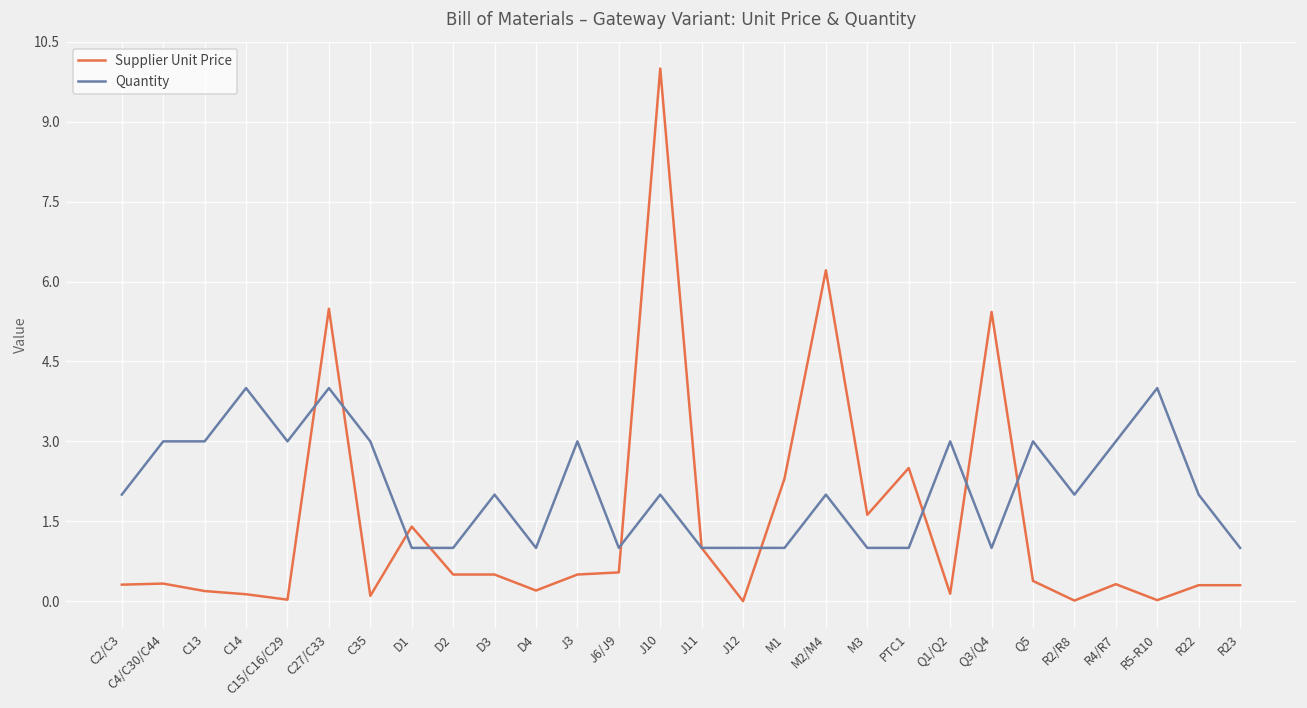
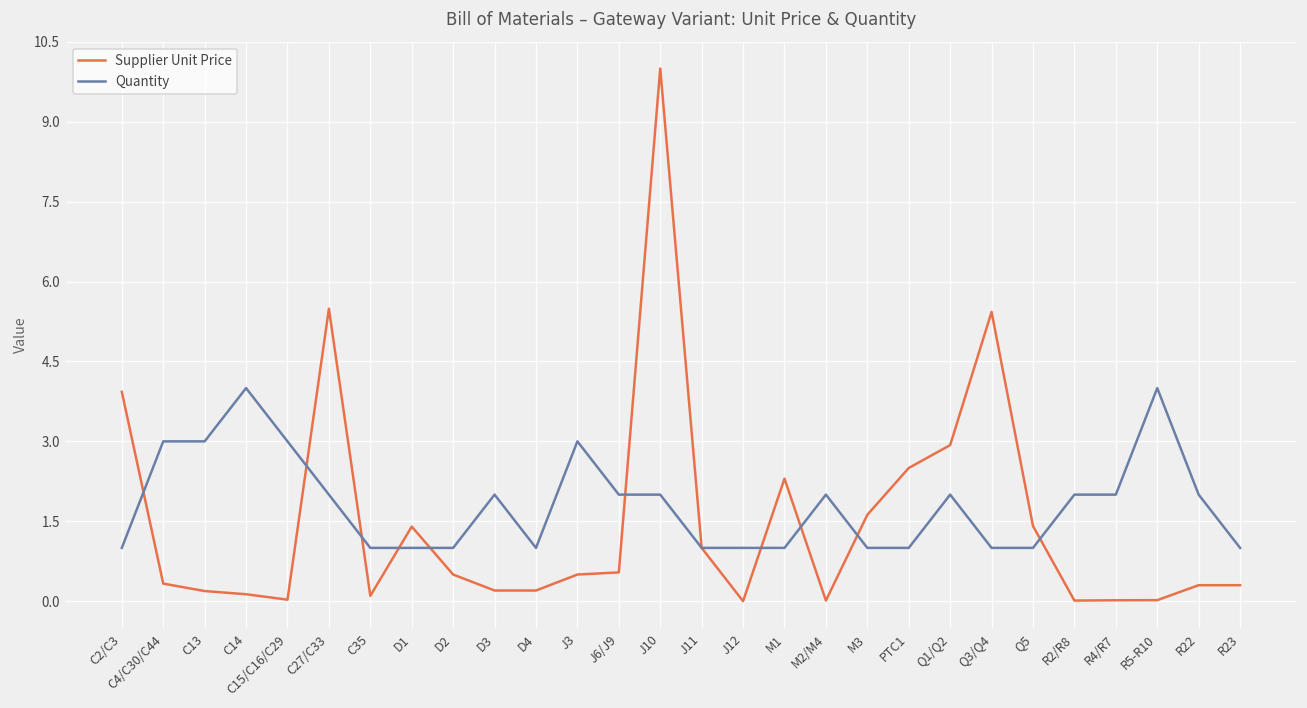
  {
    "Supplier Unit Price": {
-     "C2/C3": 0.3,
+     "C2/C3": 3.9,
      "C4/C30/C44": 0.3,
      "C13": 0.2,
      "C14": 0.1,
      "C15/C16/C29": 0.0,
      "C27/C33": 5.5,
      "C35": 0.1,
      "D1": 1.4,
      "D2": 0.5,
-     "D3": 0.5,
+     "D3": 0.2,
      "D4": 0.2,
      "J3": 0.5,
      "J6/J9": 0.5,
      "J10": 10.0,
      "J12": 0.0,
      "M1": 2.3,
-     "M2/M4": 6.2,
+     "M2/M4": 0.0,
      "M3": 1.6,
      "PTC1": 2.5,
-     "Q1/Q2": 0.1,
+     "Q1/Q2": 2.9,
      "Q3/Q4": 5.4,
-     "Q5": 0.4,
+     "Q5": 1.4,
      "R2/R8": 0.0,
-     "R4/R7": 0.3,
+     "R4/R7": 0.0,
      "R5-R10": 0.0,
      "R22": 0.3,
      "R23": 0.3
    },
    "Quantity": {
-     "C2/C3": 2,
+     "C2/C3": 1,
      "C4/C30/C44": 3,
      "C13": 3,
      "C14": 4,
      "C15/C16/C29": 3,
-     "C27/C33": 4,
-     "C35": 3,
+     "C27/C33": 2,
+     "C35": 1,
      "D1": 1,
      "D2": 1,
      "D3": 2,
      "D4": 1,
      "J3": 3,
-     "J6/J9": 1,
+     "J6/J9": 2,
      "J10": 2,
      "J12": 1,
      "M1": 1,
      "M2/M4": 2,
      "M3": 1,
      "PTC1": 1,
-     "Q1/Q2": 3,
+     "Q1/Q2": 2,
      "Q3/Q4": 1,
-     "Q5": 3,
+     "Q5": 1,
      "R2/R8": 2,
-     "R4/R7": 3,
+     "R4/R7": 2,
      "R5-R10": 4,
      "R22": 2,
      "R23": 1
    }
  }
